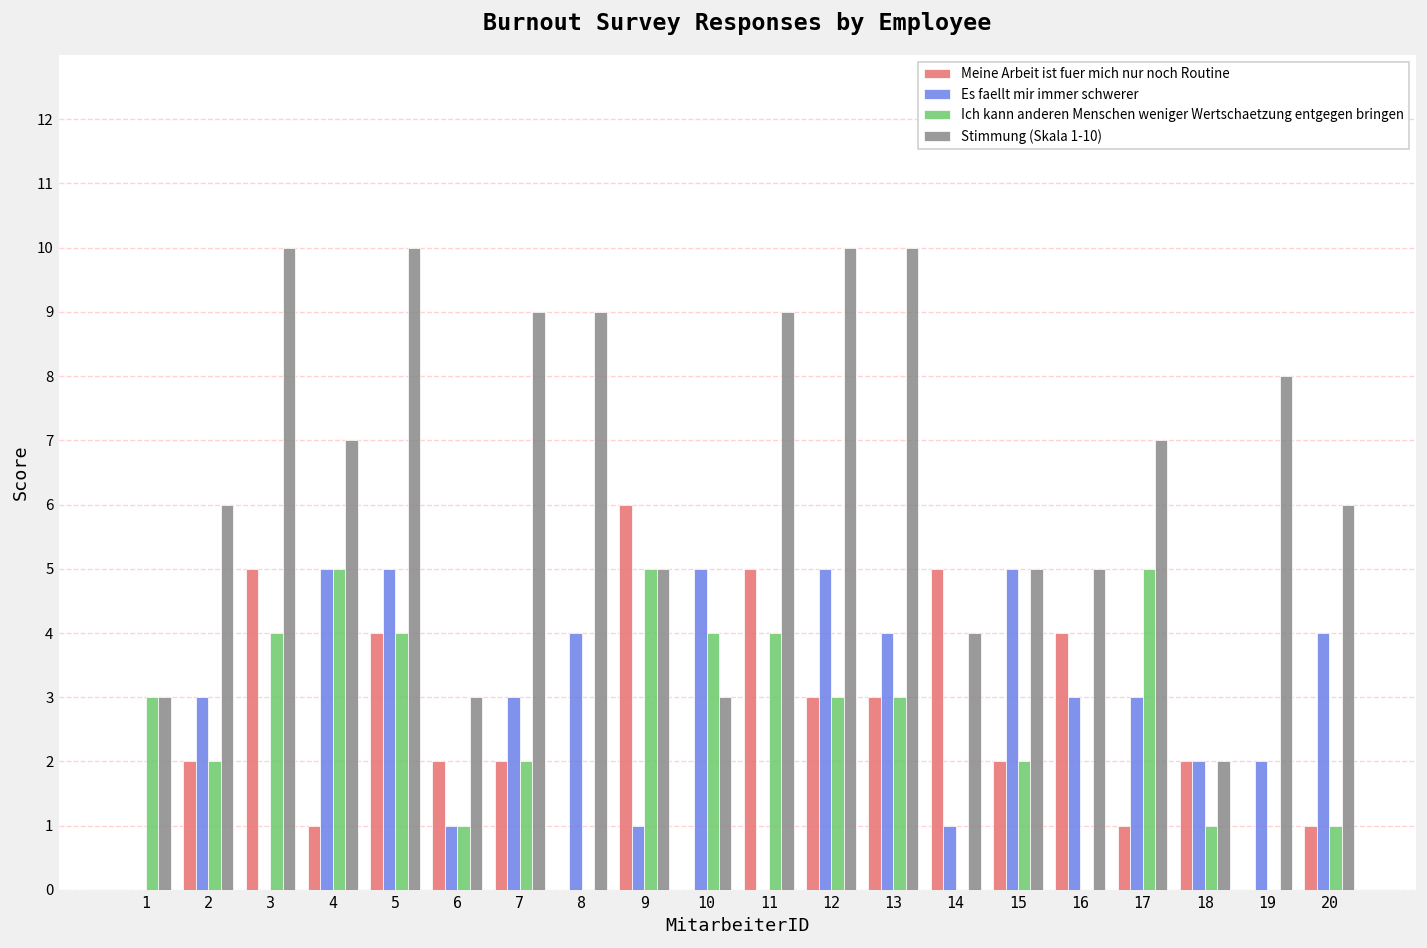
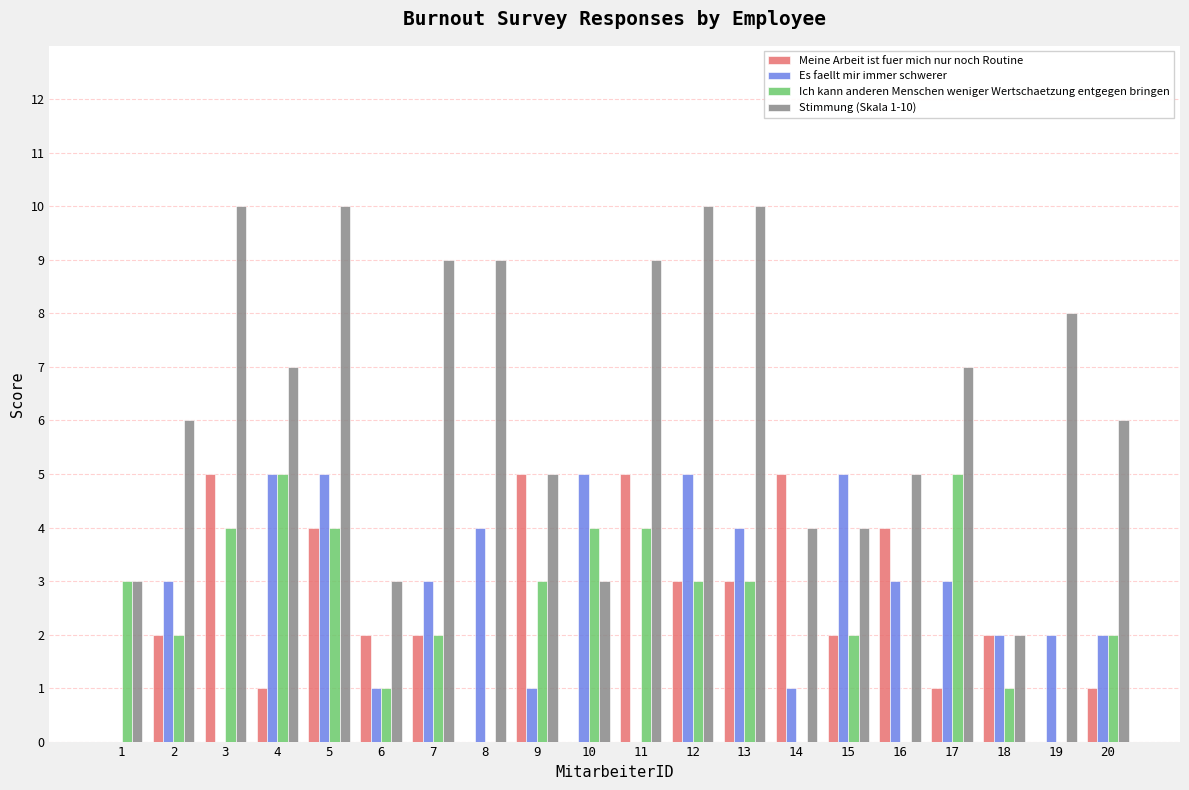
  {
    "Meine Arbeit ist fuer mich nur noch Routine": {
      "1": 0,
      "2": 2,
      "3": 5,
      "4": 1,
      "5": 4,
      "6": 2,
      "7": 2,
      "8": 0,
-     "9": 6,
+     "9": 5,
      "10": 0,
      "11": 5,
      "12": 3,
      "13": 3,
      "14": 5,
      "15": 2,
      "16": 4,
      "17": 1,
      "18": 2,
      "19": 0,
      "20": 1
    },
    "Es faellt mir immer schwerer": {
      "1": 0,
      "2": 3,
      "3": 0,
      "4": 5,
      "5": 5,
      "6": 1,
      "7": 3,
      "8": 4,
      "9": 1,
      "10": 5,
      "11": 0,
      "12": 5,
      "13": 4,
      "14": 1,
      "15": 5,
      "16": 3,
      "17": 3,
      "18": 2,
      "19": 2,
-     "20": 4
+     "20": 2
    },
    "Ich kann anderen Menschen weniger Wertschaetzung entgegen bringen": {
      "1": 3,
      "2": 2,
      "3": 4,
      "4": 5,
      "5": 4,
      "6": 1,
      "7": 2,
      "8": 0,
-     "9": 5,
+     "9": 3,
      "10": 4,
      "11": 4,
      "12": 3,
      "13": 3,
      "14": 0,
      "15": 2,
      "16": 0,
      "17": 5,
      "18": 1,
      "19": 0,
-     "20": 1
+     "20": 2
    },
    "Stimmung (Skala 1-10)": {
      "1": 3,
      "2": 6,
      "3": 10,
      "4": 7,
      "5": 10,
      "6": 3,
      "7": 9,
      "8": 9,
      "9": 5,
      "10": 3,
      "11": 9,
      "12": 10,
      "13": 10,
      "14": 4,
-     "15": 5,
+     "15": 4,
      "16": 5,
      "17": 7,
      "18": 2,
      "19": 8,
      "20": 6
    }
  }
